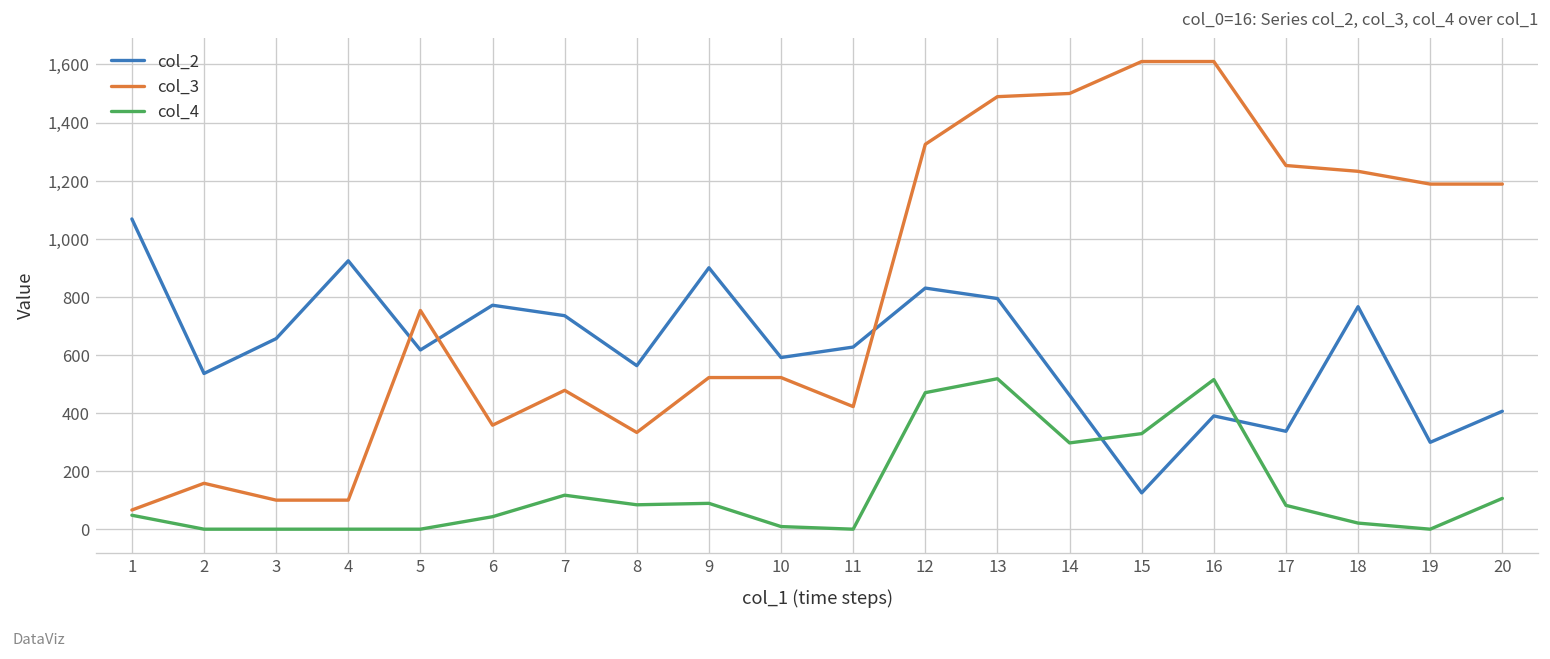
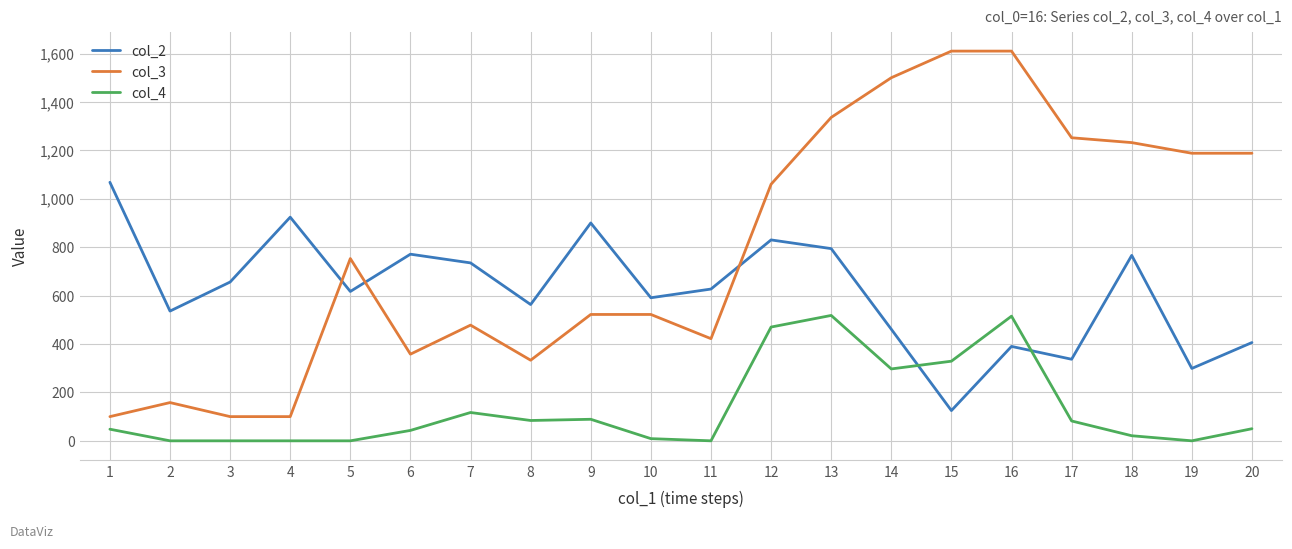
  {
    "col_2": {
      "1": "1,070",
      "2": "540",
      "3": "660",
      "4": "920",
      "5": "620",
      "6": "770",
      "7": "740",
      "8": "560",
      "9": "900",
      "10": "590",
      "11": "630",
      "12": "830",
      "13": "790",
      "14": "460",
      "15": "130",
      "16": "390",
      "17": "340",
      "18": "770",
      "19": "300",
      "20": "410"
    },
    "col_3": {
-     "1": "70",
+     "1": "100",
      "2": "160",
      "3": "100",
      "4": "100",
      "5": "750",
      "6": "360",
      "7": "480",
      "8": "330",
      "9": "520",
      "10": "520",
      "11": "420",
-     "12": "1,330",
-     "13": "1,490",
+     "12": "1,060",
+     "13": "1,340",
      "14": "1,500",
      "15": "1,610",
      "16": "1,610",
      "17": "1,250",
      "18": "1,230",
      "19": "1,190",
      "20": "1,190"
    },
    "col_4": {
      "1": "50",
      "2": "0",
      "3": "0",
      "4": "0",
      "5": "0",
      "6": "40",
      "7": "120",
      "8": "80",
      "9": "90",
      "10": "10",
      "11": "0",
      "12": "470",
      "13": "520",
      "14": "300",
      "15": "330",
      "16": "520",
      "17": "80",
      "18": "20",
      "19": "0",
-     "20": "110"
+     "20": "50"
    }
  }
